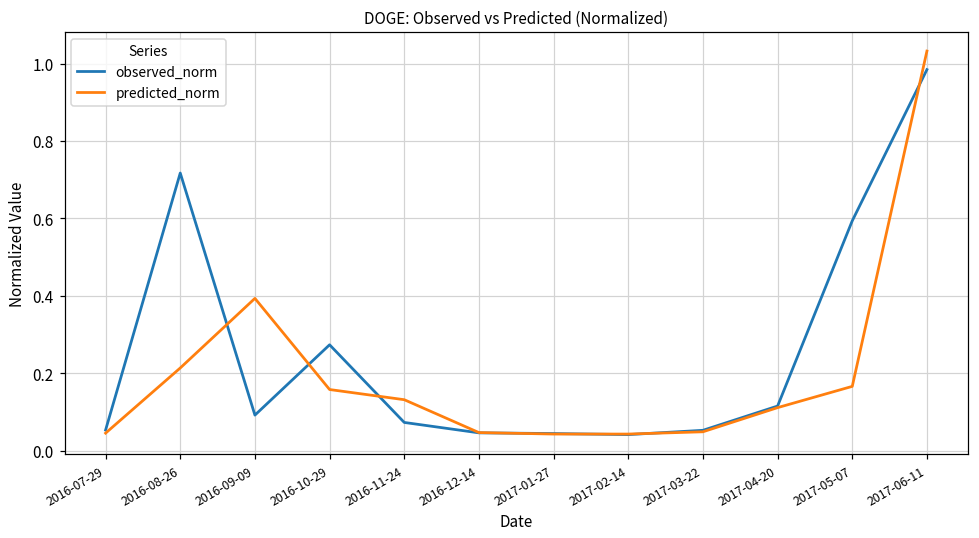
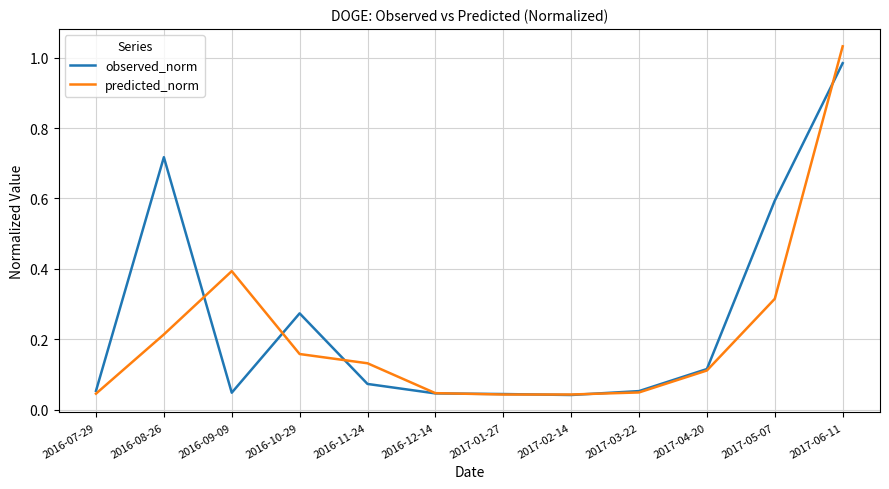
  {
    "observed_norm": {
      "2016-07-29": 0.05,
      "2016-08-26": 0.72,
-     "2016-09-09": 0.09,
+     "2016-09-09": 0.05,
      "2016-10-29": 0.27,
      "2016-11-24": 0.07,
      "2017-05-07": 0.59,
      "2017-06-11": 0.98
    },
    "predicted_norm": {
      "2016-07-29": 0.05,
      "2016-08-26": 0.21,
      "2016-09-09": 0.39,
      "2016-10-29": 0.16,
      "2016-11-24": 0.13,
-     "2017-05-07": 0.17,
+     "2017-05-07": 0.31,
      "2017-06-11": 1.03
    }
  }
